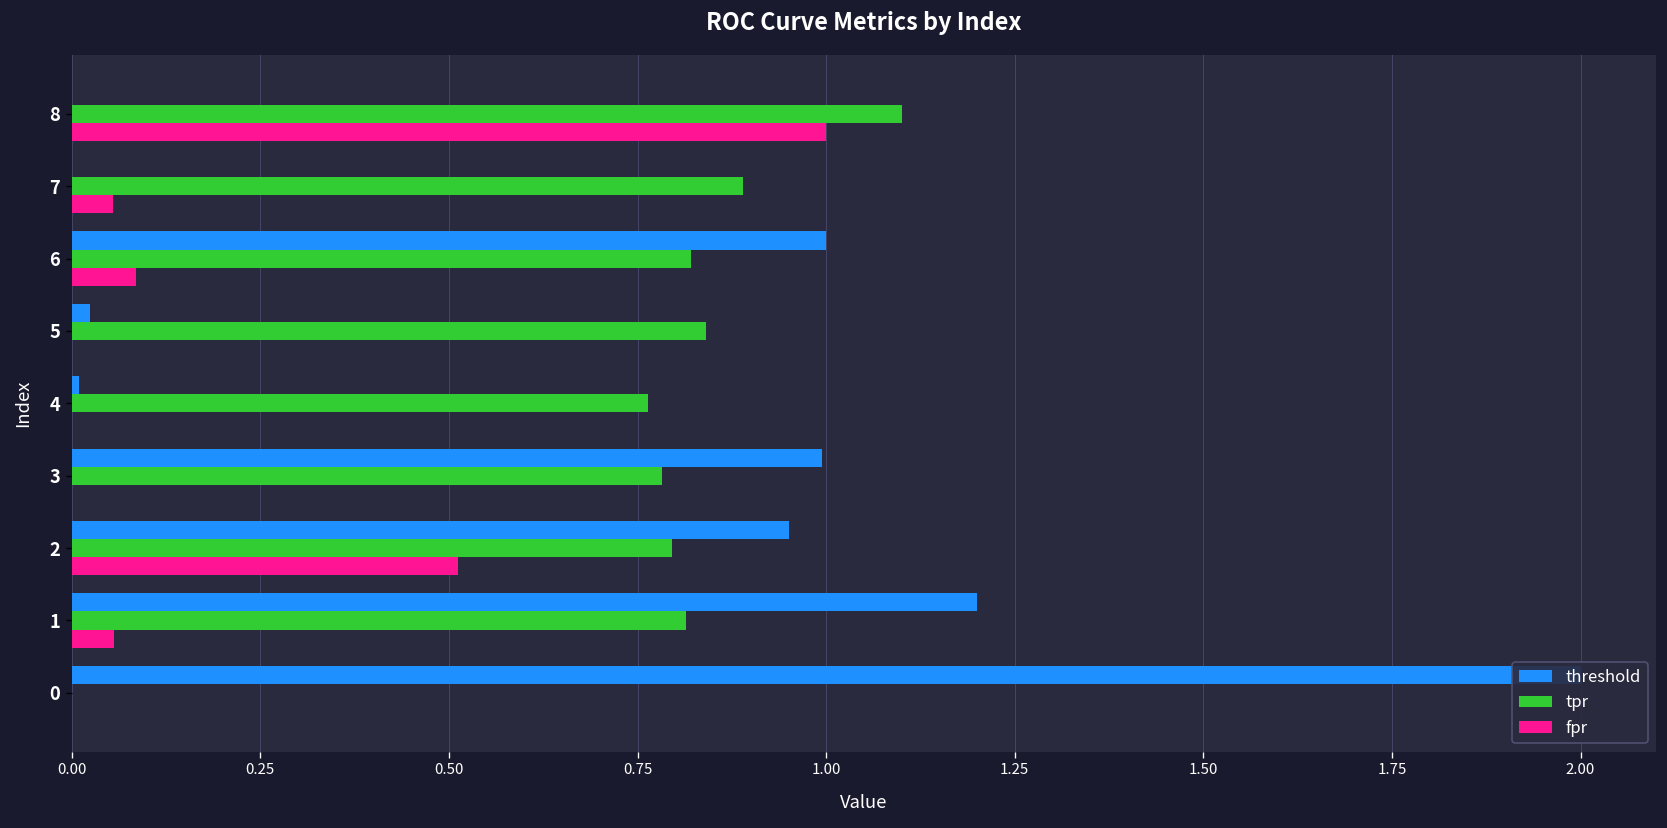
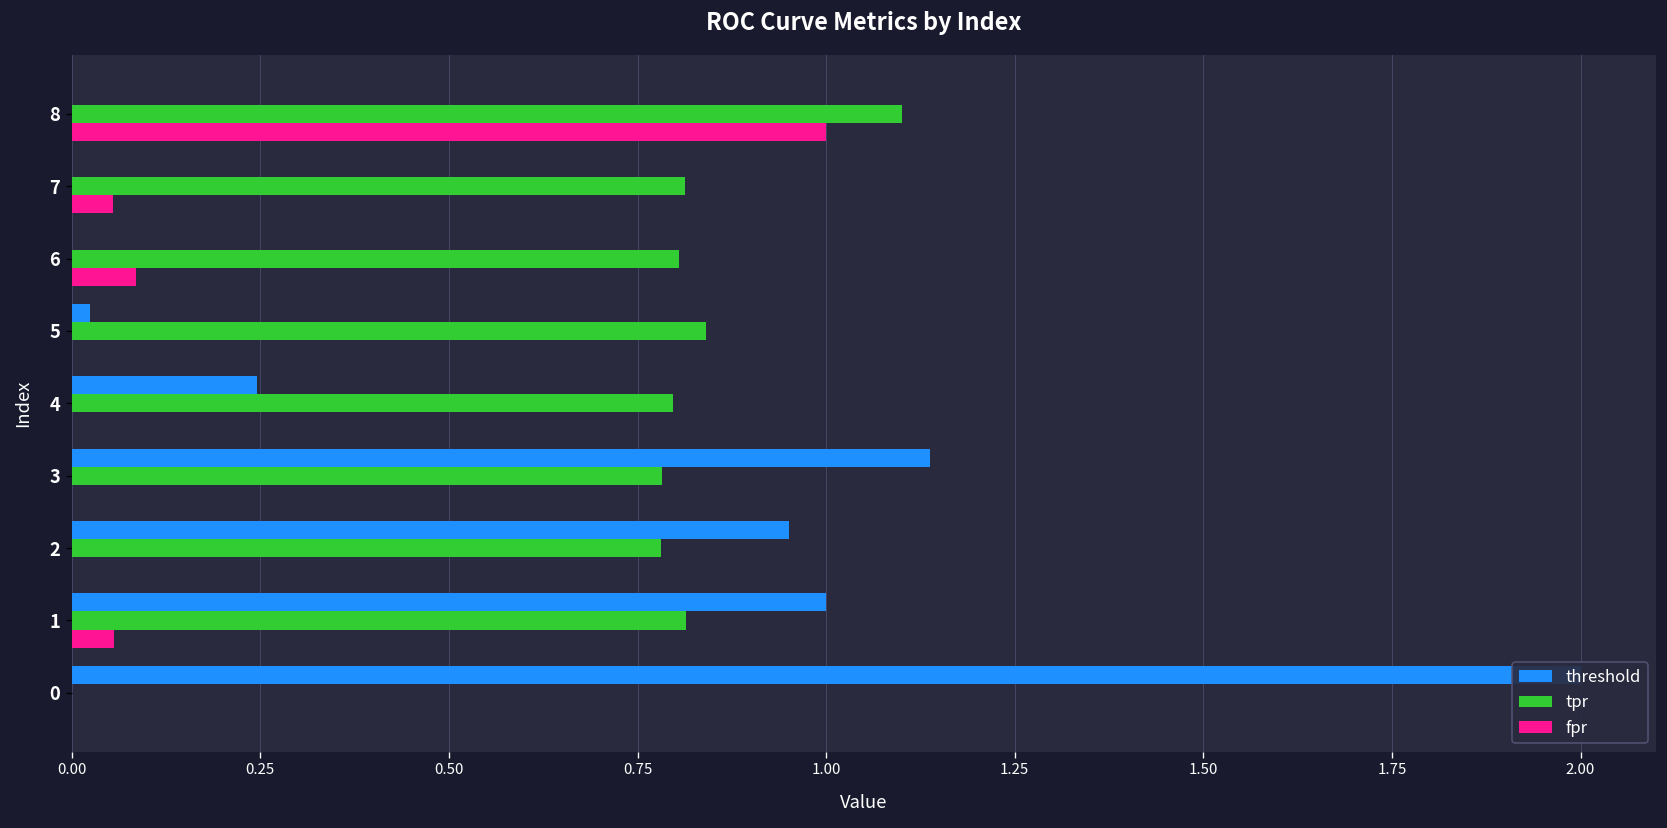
  {
    "threshold": {
      "8": 0.00,
-     "6": 1,
+     "6": 0,
      "5": 0.02,
-     "4": 0.01,
-     "3": 0.99,
+     "4": 0.25,
+     "3": 1.14,
      "2": 0.95,
-     "1": 1.2
+     "1": 1.0
    },
    "tpr": {
      "8": 1.10,
-     "7": 0.89,
-     "6": 0.82,
+     "7": 0.81,
+     "6": 0.80,
      "5": 0.84,
-     "4": 0.76,
+     "4": 0.80,
      "3": 0.78,
-     "2": 0.80,
+     "2": 0.78,
      "1": 0.81,
      "0": 0.00
    },
    "fpr": {
      "8": 1.00,
      "7": 0.06,
      "6": 0.08,
-     "2": 0.51,
+     "2": 0.00,
      "1": 0.06,
      "0": 0.00
    }
  }
